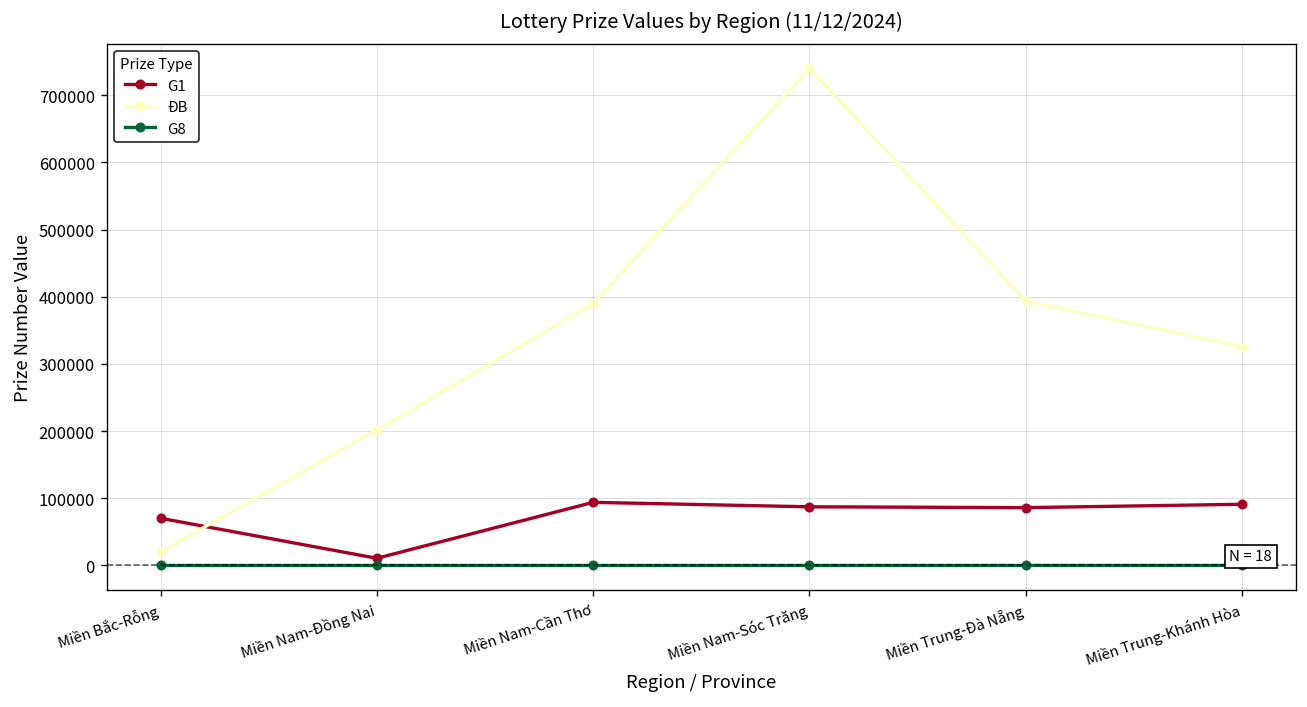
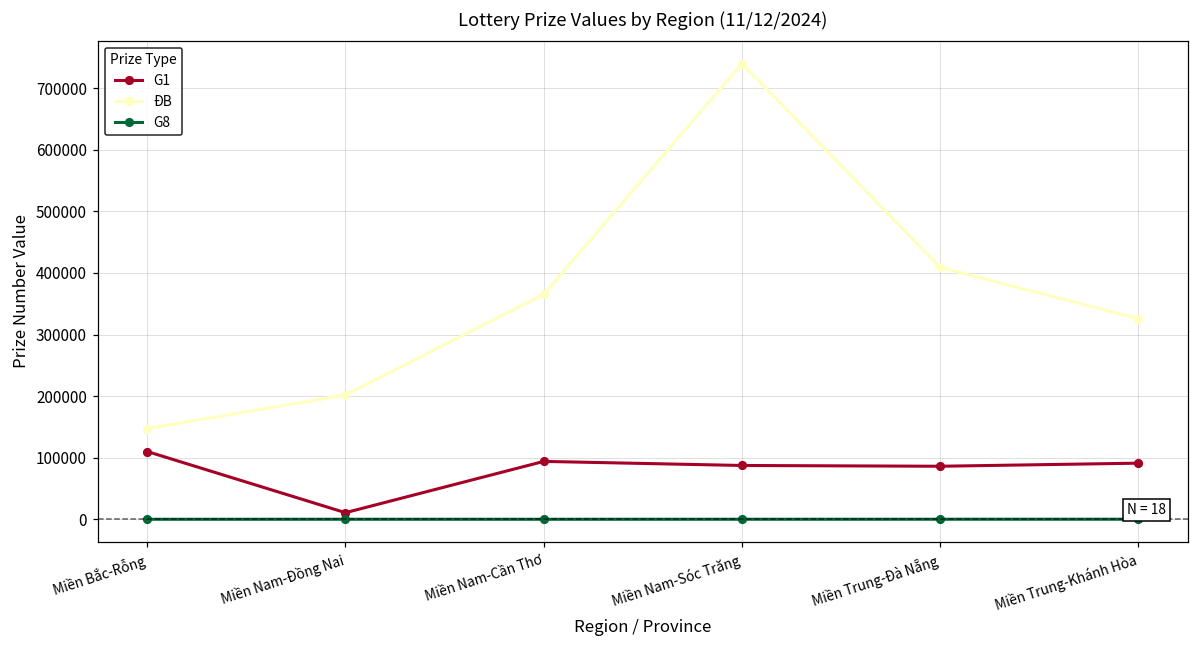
  {
    "G1": {
-     "Miền Bắc-Rỗng": 70000,
+     "Miền Bắc-Rỗng": 110000,
      "Miền Nam-Đồng Nai": 10000,
      "Miền Nam-Cần Thơ": 90000,
      "Miền Nam-Sóc Trăng": 90000,
      "Miền Trung-Đà Nẵng": 90000,
      "Miền Trung-Khánh Hòa": 90000
    },
    "ĐB": {
-     "Miền Bắc-Rỗng": 20000,
+     "Miền Bắc-Rỗng": 150000,
      "Miền Nam-Đồng Nai": 200000,
-     "Miền Nam-Cần Thơ": 390000,
+     "Miền Nam-Cần Thơ": 370000,
      "Miền Nam-Sóc Trăng": 740000,
-     "Miền Trung-Đà Nẵng": 390000,
+     "Miền Trung-Đà Nẵng": 410000,
      "Miền Trung-Khánh Hòa": 330000
    },
    "G8": {
      "Miền Bắc-Rỗng": 0,
      "Miền Nam-Đồng Nai": 0,
      "Miền Nam-Cần Thơ": 0,
      "Miền Nam-Sóc Trăng": 0,
      "Miền Trung-Đà Nẵng": 0
    }
  }
